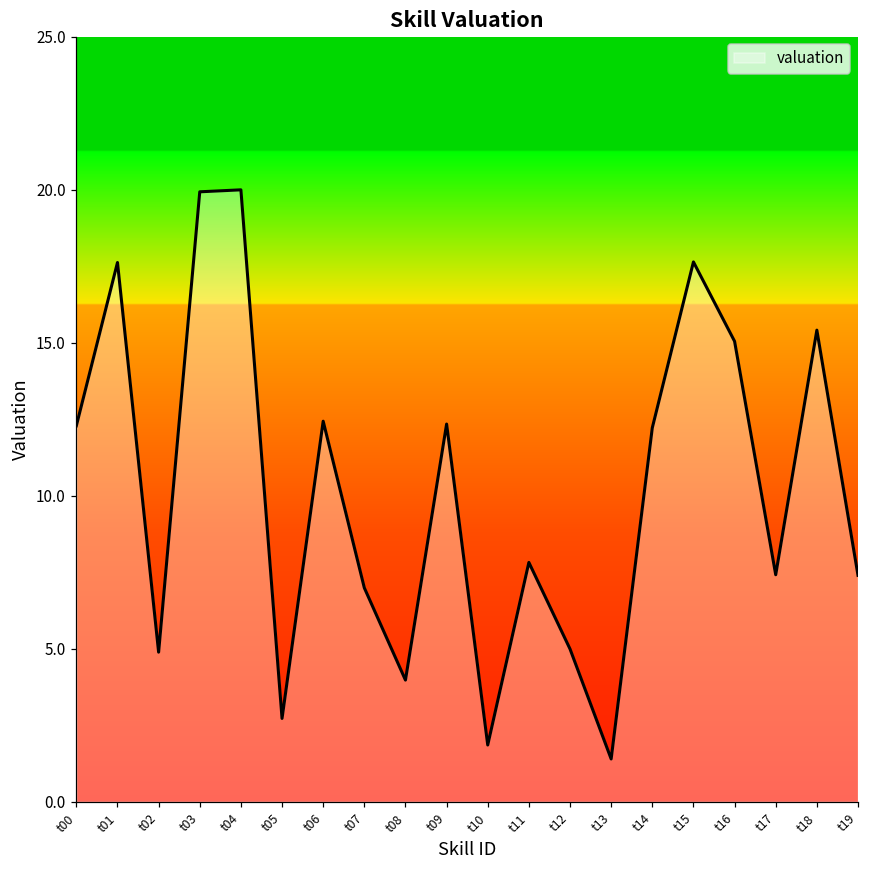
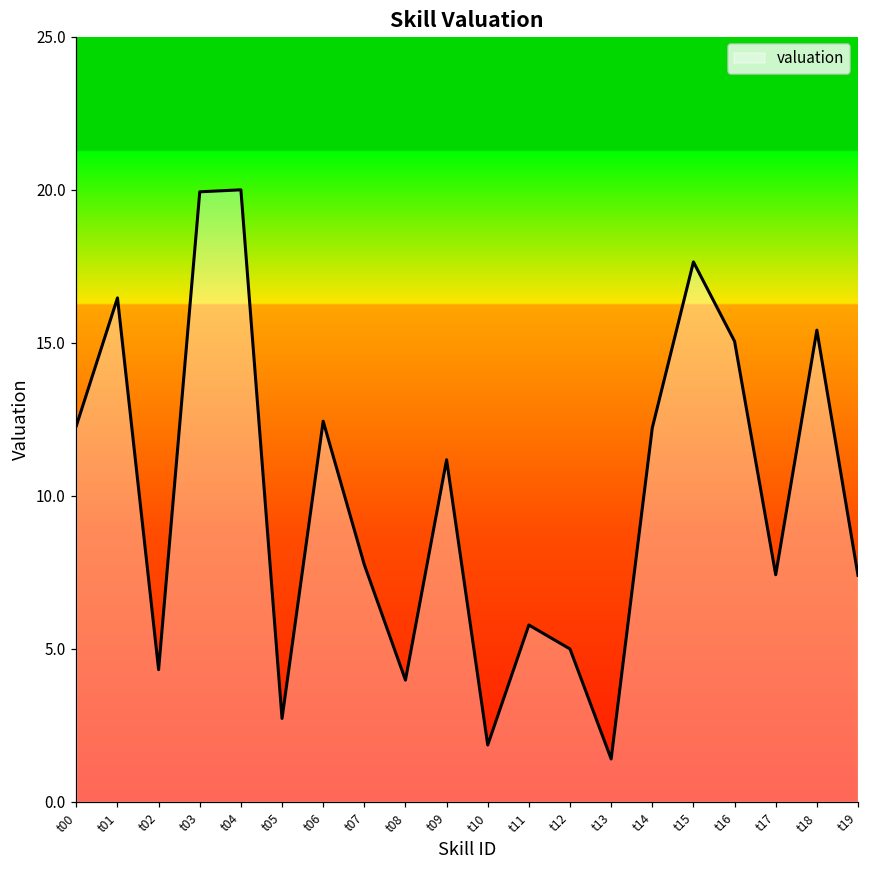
  {
    "t00": 12.3,
-   "t01": 17.6,
-   "t02": 4.9,
+   "t01": 16.5,
+   "t02": 4.3,
    "t03": 19.9,
    "t04": 20.0,
    "t05": 2.7,
    "t06": 12.4,
-   "t07": 7.0,
+   "t07": 7.7,
    "t08": 4.0,
-   "t09": 12.3,
+   "t09": 11.2,
    "t10": 1.9,
-   "t11": 7.8,
+   "t11": 5.8,
    "t12": 5.0,
    "t13": 1.4,
    "t14": 12.2,
    "t15": 17.6,
    "t16": 15.0,
    "t17": 7.4,
    "t18": 15.4,
    "t19": 7.4
  }
